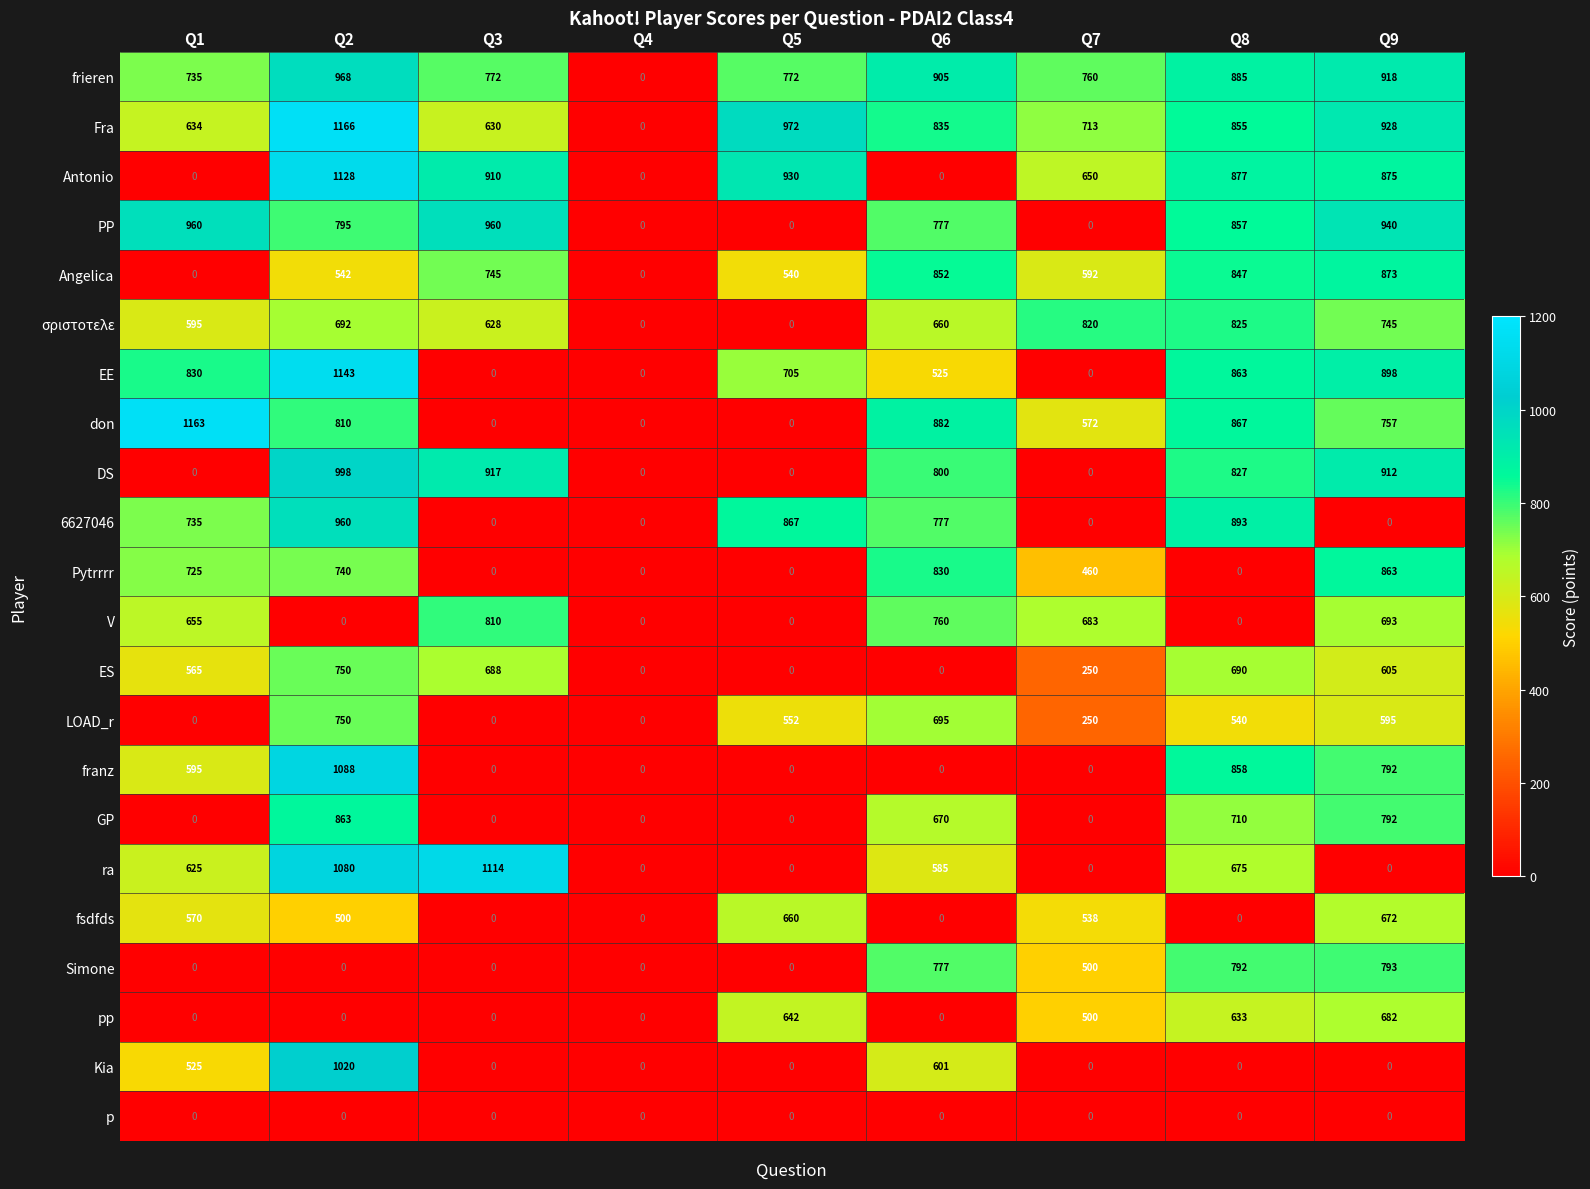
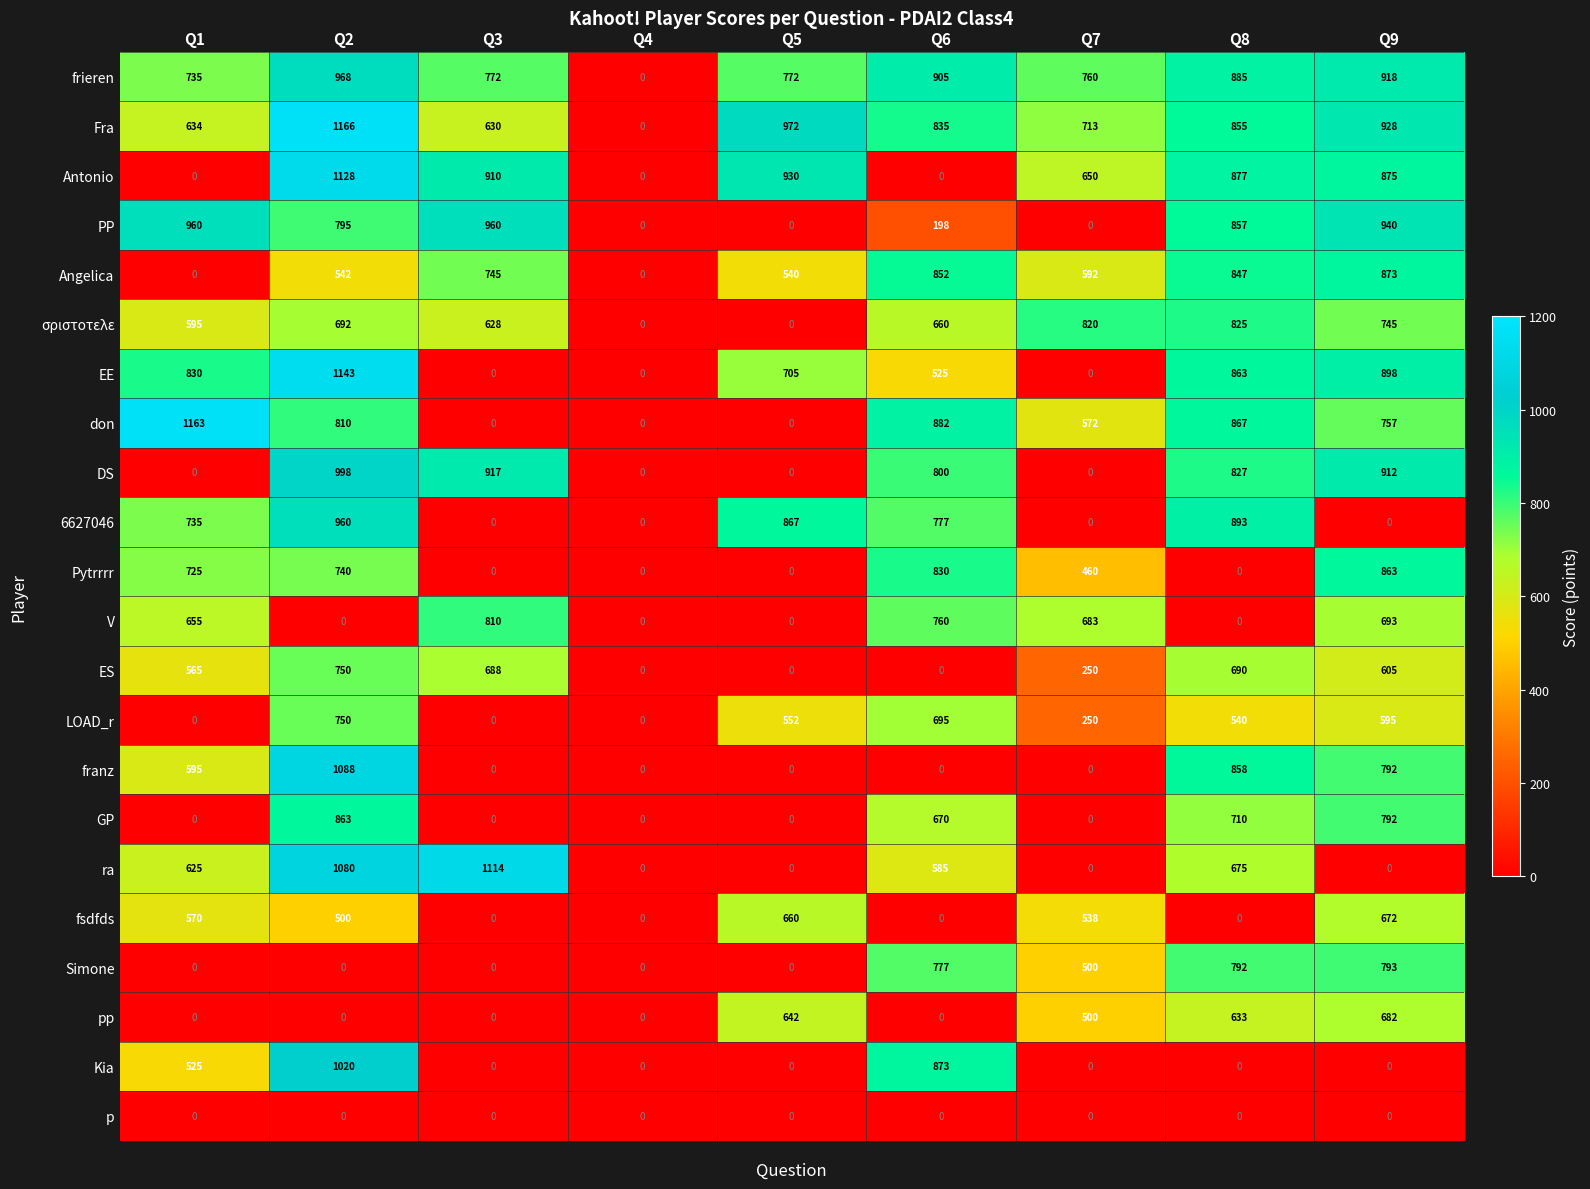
  {
    "frieren": {
      "Q1": 735,
      "Q2": 968,
      "Q3": 772,
      "Q4": 0,
      "Q5": 772,
      "Q6": 905,
      "Q7": 760,
      "Q8": 885,
      "Q9": 918
    },
    "Fra": {
      "Q1": 634,
      "Q2": 1166,
      "Q3": 630,
      "Q4": 0,
      "Q5": 972,
      "Q6": 835,
      "Q7": 713,
      "Q8": 855,
      "Q9": 928
    },
    "Antonio": {
      "Q1": 0,
      "Q2": 1128,
      "Q3": 910,
      "Q4": 0,
      "Q5": 930,
      "Q6": 0,
      "Q7": 650,
      "Q8": 877,
      "Q9": 875
    },
    "PP": {
      "Q1": 960,
      "Q2": 795,
      "Q3": 960,
      "Q4": 0,
      "Q5": 0,
-     "Q6": 777,
+     "Q6": 198,
      "Q7": 0,
      "Q8": 857,
      "Q9": 940
    },
    "Angelica": {
      "Q1": 0,
      "Q2": 542,
      "Q3": 745,
      "Q4": 0,
      "Q5": 540,
      "Q6": 852,
      "Q7": 592,
      "Q8": 847,
      "Q9": 873
    },
    "σριστοτελε": {
      "Q1": 595,
      "Q2": 692,
      "Q3": 628,
      "Q4": 0,
      "Q5": 0,
      "Q6": 660,
      "Q7": 820,
      "Q8": 825,
      "Q9": 745
    },
    "EE": {
      "Q1": 830,
      "Q2": 1143,
      "Q3": 0,
      "Q4": 0,
      "Q5": 705,
      "Q6": 525,
      "Q7": 0,
      "Q8": 863,
      "Q9": 898
    },
    "don": {
      "Q1": 1163,
      "Q2": 810,
      "Q3": 0,
      "Q4": 0,
      "Q5": 0,
      "Q6": 882,
      "Q7": 572,
      "Q8": 867,
      "Q9": 757
    },
    "DS": {
      "Q1": 0,
      "Q2": 998,
      "Q3": 917,
      "Q4": 0,
      "Q5": 0,
      "Q6": 800,
      "Q7": 0,
      "Q8": 827,
      "Q9": 912
    },
    "6627046": {
      "Q1": 735,
      "Q2": 960,
      "Q3": 0,
      "Q4": 0,
      "Q5": 867,
      "Q6": 777,
      "Q7": 0,
      "Q8": 893,
      "Q9": 0
    },
    "Pytrrrr": {
      "Q1": 725,
      "Q2": 740,
      "Q3": 0,
      "Q4": 0,
      "Q5": 0,
      "Q6": 830,
      "Q7": 460,
      "Q8": 0,
      "Q9": 863
    },
    "V": {
      "Q1": 655,
      "Q2": 0,
      "Q3": 810,
      "Q4": 0,
      "Q5": 0,
      "Q6": 760,
      "Q7": 683,
      "Q8": 0,
      "Q9": 693
    },
    "ES": {
      "Q1": 565,
      "Q2": 750,
      "Q3": 688,
      "Q4": 0,
      "Q5": 0,
      "Q6": 0,
      "Q7": 250,
      "Q8": 690,
      "Q9": 605
    },
    "LOAD_r": {
      "Q1": 0,
      "Q2": 750,
      "Q3": 0,
      "Q4": 0,
      "Q5": 552,
      "Q6": 695,
      "Q7": 250,
      "Q8": 540,
      "Q9": 595
    },
    "franz": {
      "Q1": 595,
      "Q2": 1088,
      "Q3": 0,
      "Q4": 0,
      "Q5": 0,
      "Q6": 0,
      "Q7": 0,
      "Q8": 858,
      "Q9": 792
    },
    "GP": {
      "Q1": 0,
      "Q2": 863,
      "Q3": 0,
      "Q4": 0,
      "Q5": 0,
      "Q6": 670,
      "Q7": 0,
      "Q8": 710,
      "Q9": 792
    },
    "ra": {
      "Q1": 625,
      "Q2": 1080,
      "Q3": 1114,
      "Q4": 0,
      "Q5": 0,
      "Q6": 585,
      "Q7": 0,
      "Q8": 675,
      "Q9": 0
    },
    "fsdfds": {
      "Q1": 570,
      "Q2": 500,
      "Q3": 0,
      "Q4": 0,
      "Q5": 660,
      "Q6": 0,
      "Q7": 538,
      "Q8": 0,
      "Q9": 672
    },
    "Simone": {
      "Q1": 0,
      "Q2": 0,
      "Q3": 0,
      "Q4": 0,
      "Q5": 0,
      "Q6": 777,
      "Q7": 500,
      "Q8": 792,
      "Q9": 793
    },
    "pp": {
      "Q1": 0,
      "Q2": 0,
      "Q3": 0,
      "Q4": 0,
      "Q5": 642,
      "Q6": 0,
      "Q7": 500,
      "Q8": 633,
      "Q9": 682
    },
    "Kia": {
      "Q1": 525,
      "Q2": 1020,
      "Q3": 0,
      "Q4": 0,
      "Q5": 0,
-     "Q6": 601,
+     "Q6": 873,
      "Q7": 0,
      "Q8": 0,
      "Q9": 0
    },
    "p": {
      "Q1": 0,
      "Q2": 0,
      "Q3": 0,
      "Q4": 0,
      "Q5": 0,
      "Q6": 0,
      "Q7": 0,
      "Q8": 0,
      "Q9": 0
    }
  }
